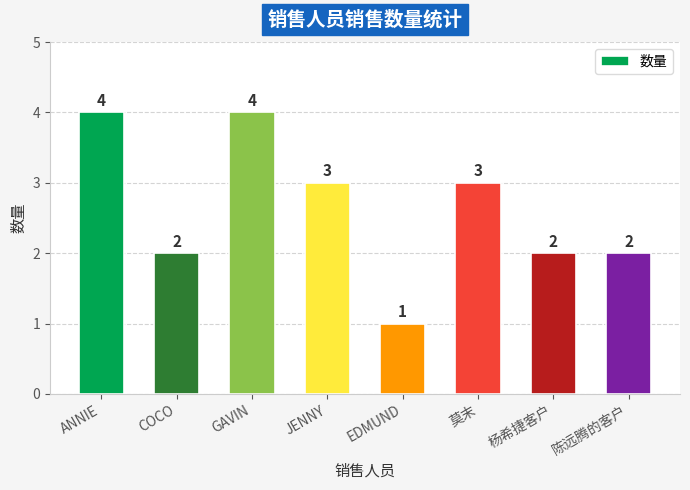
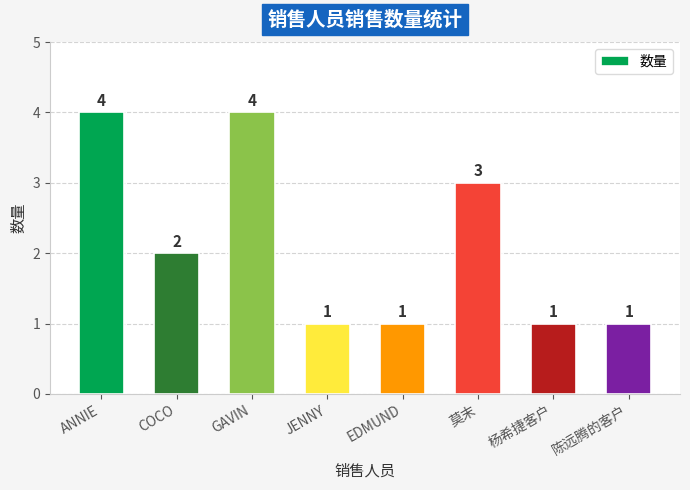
  {
    "ANNIE": 4,
    "COCO": 2,
    "GAVIN": 4,
-   "JENNY": 3,
+   "JENNY": 1,
    "EDMUND": 1,
    "莫末": 3,
-   "杨希捷客户": 2,
-   "陈远腾的客户": 2
+   "杨希捷客户": 1,
+   "陈远腾的客户": 1
  }
